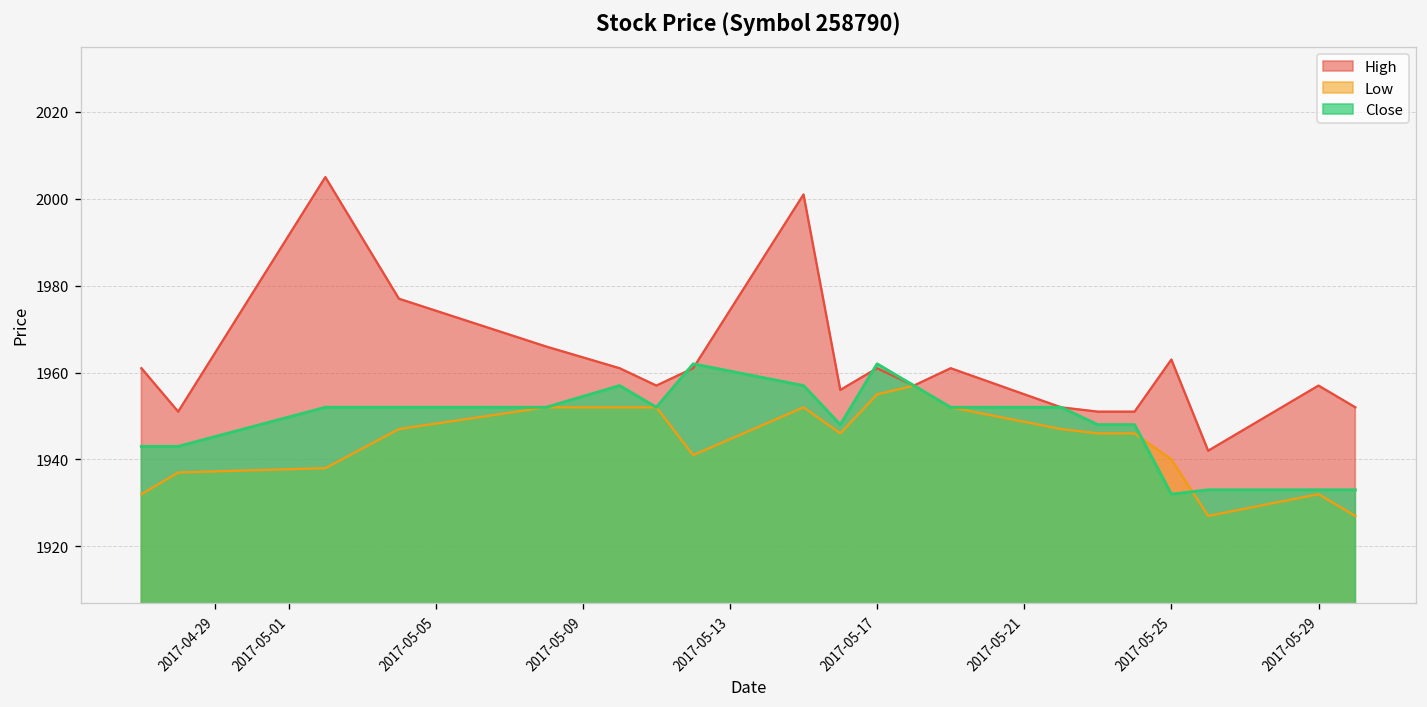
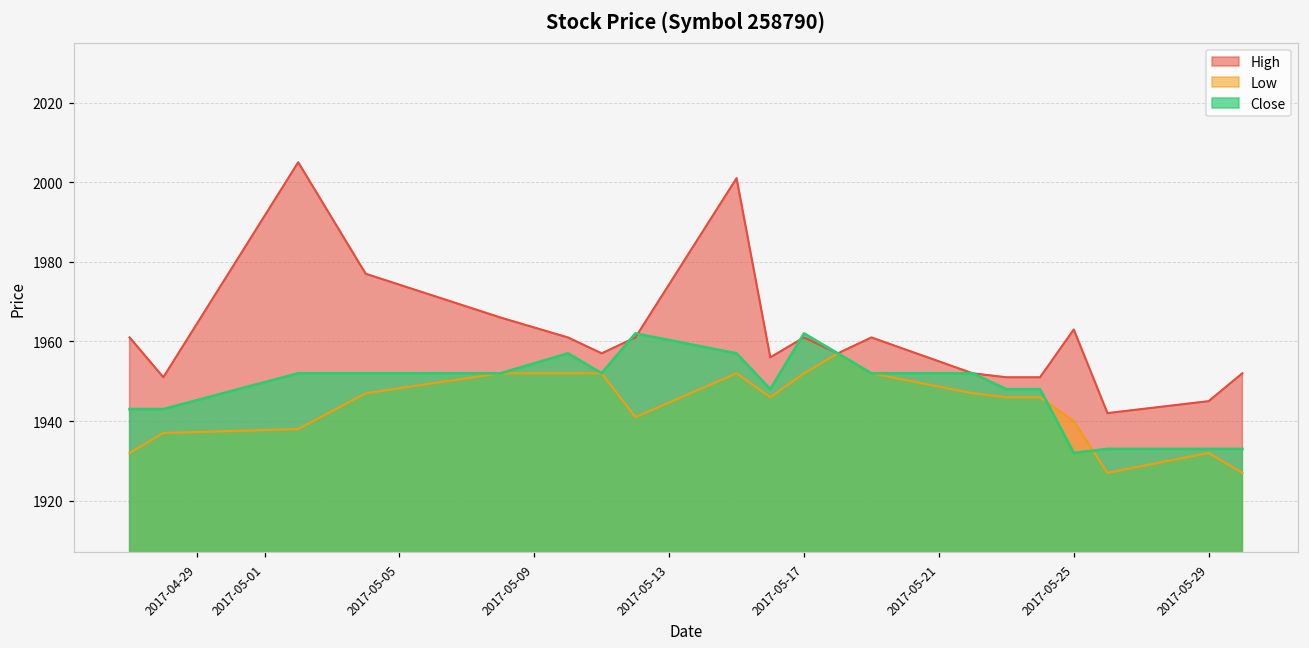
  {
    "High": {
      "2017-05-17": 1961,
      "2017-05-25": 1963,
-     "2017-05-29": 1957
+     "2017-05-29": 1945
    },
    "Low": {
-     "2017-05-17": 1955,
+     "2017-05-17": 1952,
      "2017-05-25": 1940,
      "2017-05-29": 1932
    },
    "Close": {
      "2017-05-17": 1962,
      "2017-05-25": 1932,
      "2017-05-29": 1933
    }
  }
